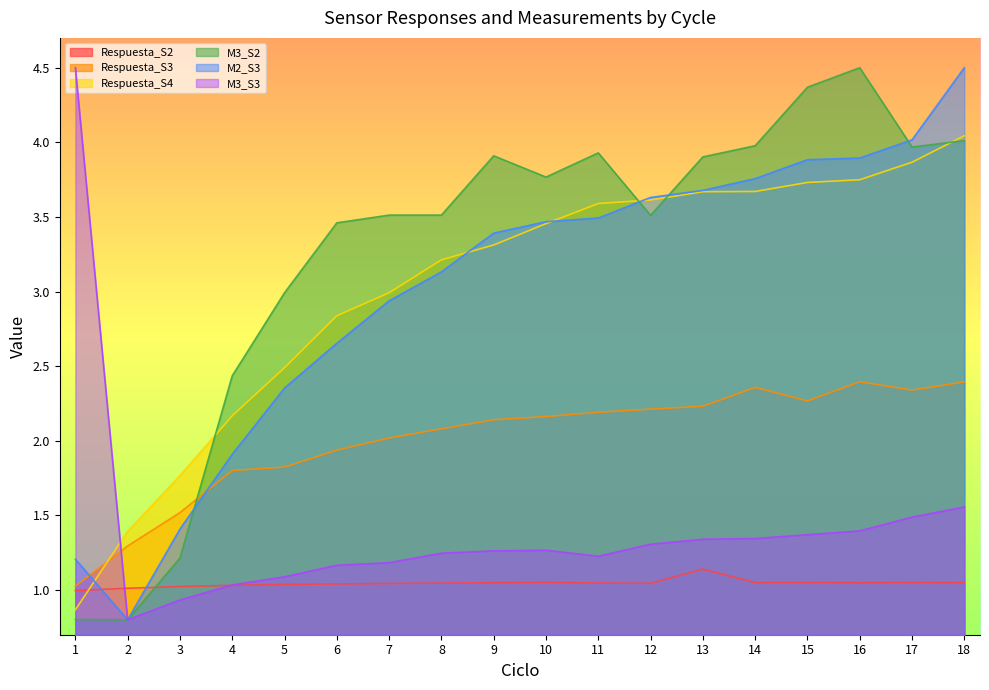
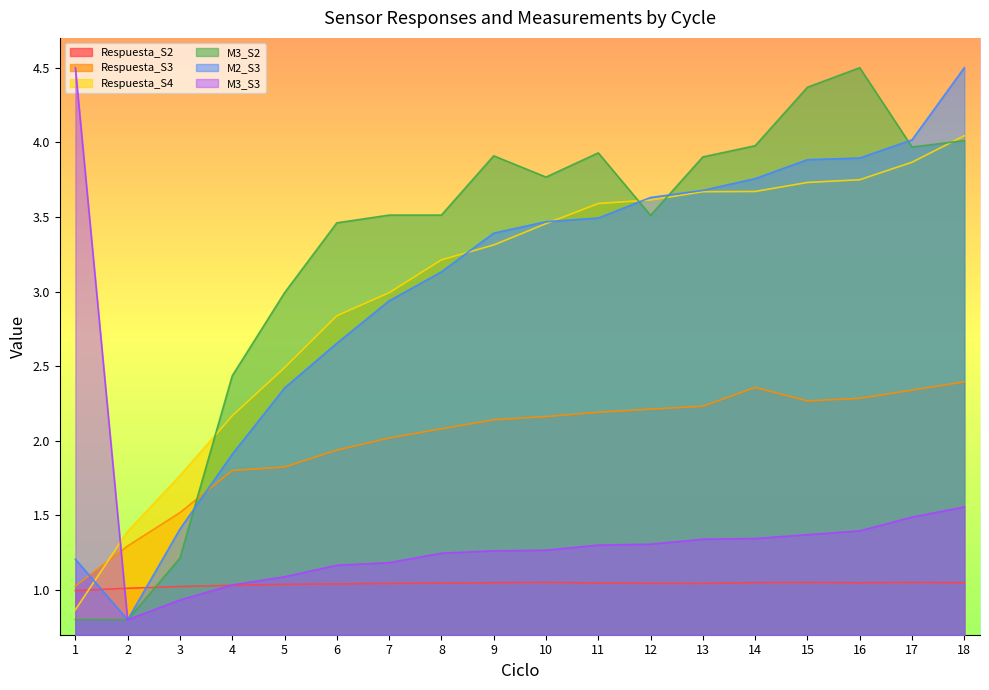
  {
    "Respuesta_S2": {
      "1": 1.00,
      "2": 1.01,
      "3": 1.02,
      "5": 1.04,
      "6": 1.04,
      "7": 1.04,
      "8": 1.05,
      "9": 1.05,
      "10": 1.05,
      "11": 1.05,
      "12": 1.04,
-     "13": 1.14,
+     "13": 1.04,
      "14": 1.05,
      "15": 1.05,
      "16": 1.05,
      "17": 1.05,
      "18": 1.05
    },
    "Respuesta_S3": {
      "1": 1.03,
      "2": 1.29,
      "3": 1.52,
      "4": 1.80,
      "5": 1.82,
      "6": 1.94,
      "7": 2.02,
      "8": 2.08,
      "9": 2.14,
      "10": 2.16,
      "11": 2.19,
      "12": 2.21,
      "13": 2.23,
      "14": 2.36,
      "15": 2.27,
-     "16": 2.40,
+     "16": 2.28,
      "17": 2.34,
      "18": 2.39
    },
    "Respuesta_S4": {
      "1": 0.87,
      "2": 1.39,
      "3": 1.77,
      "4": 2.17,
      "5": 2.49,
      "6": 2.84,
      "7": 2.99,
      "8": 3.21,
      "9": 3.31,
      "11": 3.59,
      "14": 3.67,
      "15": 3.73,
      "16": 3.75,
      "17": 3.87,
      "18": 4.04
    },
    "M3_S2": {
      "1": 0.80,
      "3": 1.21,
      "4": 2.44,
      "5": 2.99,
      "6": 3.46,
      "7": 3.51,
      "8": 3.51,
      "9": 3.91,
      "10": 3.77,
      "11": 3.93,
      "12": 3.51,
      "13": 3.90,
      "14": 3.98,
      "15": 4.37,
      "16": 4.50,
      "17": 3.97,
      "18": 4.01
    },
    "M2_S3": {
      "1": 1.21,
      "3": 1.41,
      "4": 1.91,
      "5": 2.35,
      "6": 2.65,
      "7": 2.94,
      "8": 3.13,
      "9": 3.39,
      "11": 3.49,
      "14": 3.76,
      "15": 3.88,
      "16": 3.89,
      "17": 4.02,
      "18": 4.50
    },
    "M3_S3": {
      "3": 0.93,
      "5": 1.09,
      "6": 1.17,
      "7": 1.18,
      "8": 1.25,
      "9": 1.26,
      "10": 1.27,
-     "11": 1.23,
+     "11": 1.30,
      "12": 1.31,
      "13": 1.34,
      "14": 1.34,
      "15": 1.37,
      "16": 1.40,
      "17": 1.49,
      "18": 1.56
    }
  }
